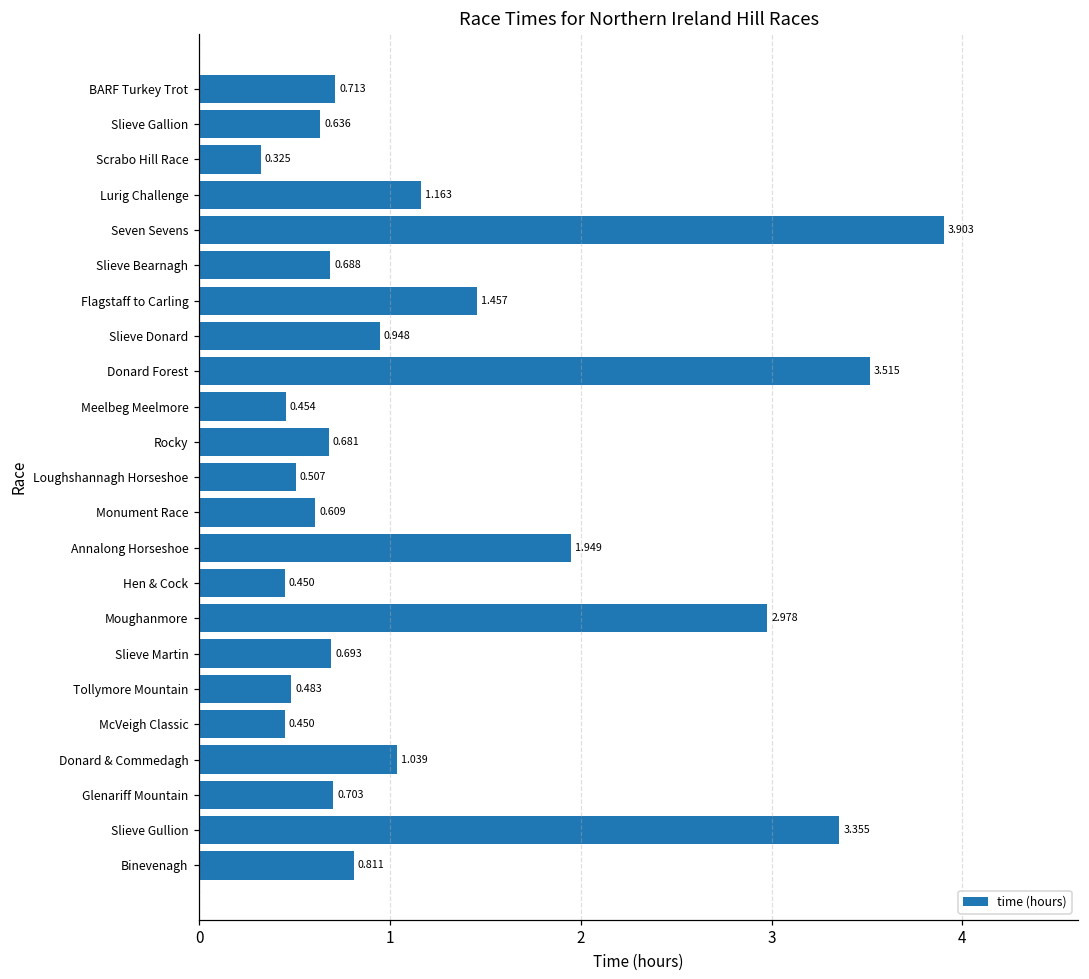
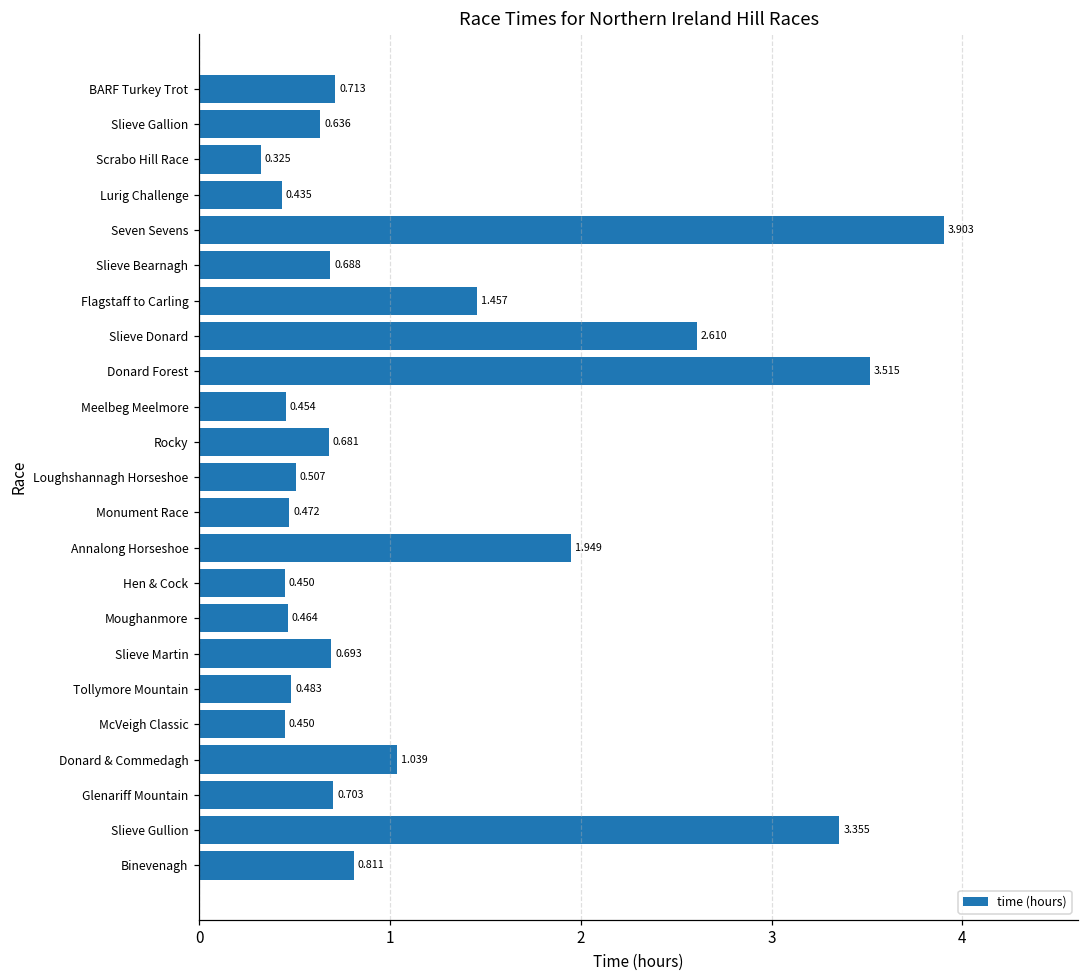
  {
    "BARF Turkey Trot": 0.713,
    "Slieve Gallion": 0.636,
    "Scrabo Hill Race": 0.325,
-   "Lurig Challenge": 1.163,
+   "Lurig Challenge": 0.435,
    "Seven Sevens": 3.903,
    "Slieve Bearnagh": 0.688,
    "Flagstaff to Carling": 1.457,
-   "Slieve Donard": 0.948,
+   "Slieve Donard": 2.610,
    "Donard Forest": 3.515,
    "Meelbeg Meelmore": 0.454,
    "Rocky": 0.681,
    "Loughshannagh Horseshoe": 0.507,
-   "Monument Race": 0.609,
+   "Monument Race": 0.472,
    "Annalong Horseshoe": 1.949,
    "Hen & Cock": 0.450,
-   "Moughanmore": 2.978,
+   "Moughanmore": 0.464,
    "Slieve Martin": 0.693,
    "Tollymore Mountain": 0.483,
    "McVeigh Classic": 0.450,
    "Donard & Commedagh": 1.039,
    "Glenariff Mountain": 0.703,
    "Slieve Gullion": 3.355,
    "Binevenagh": 0.811
  }
